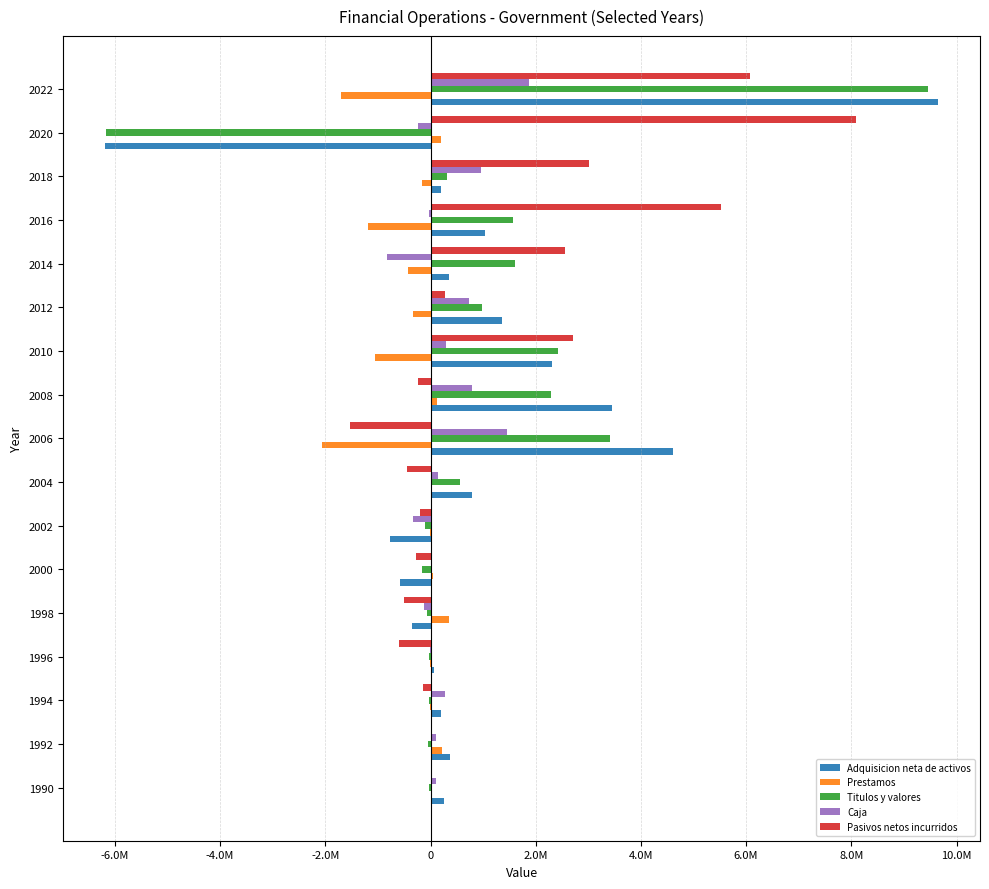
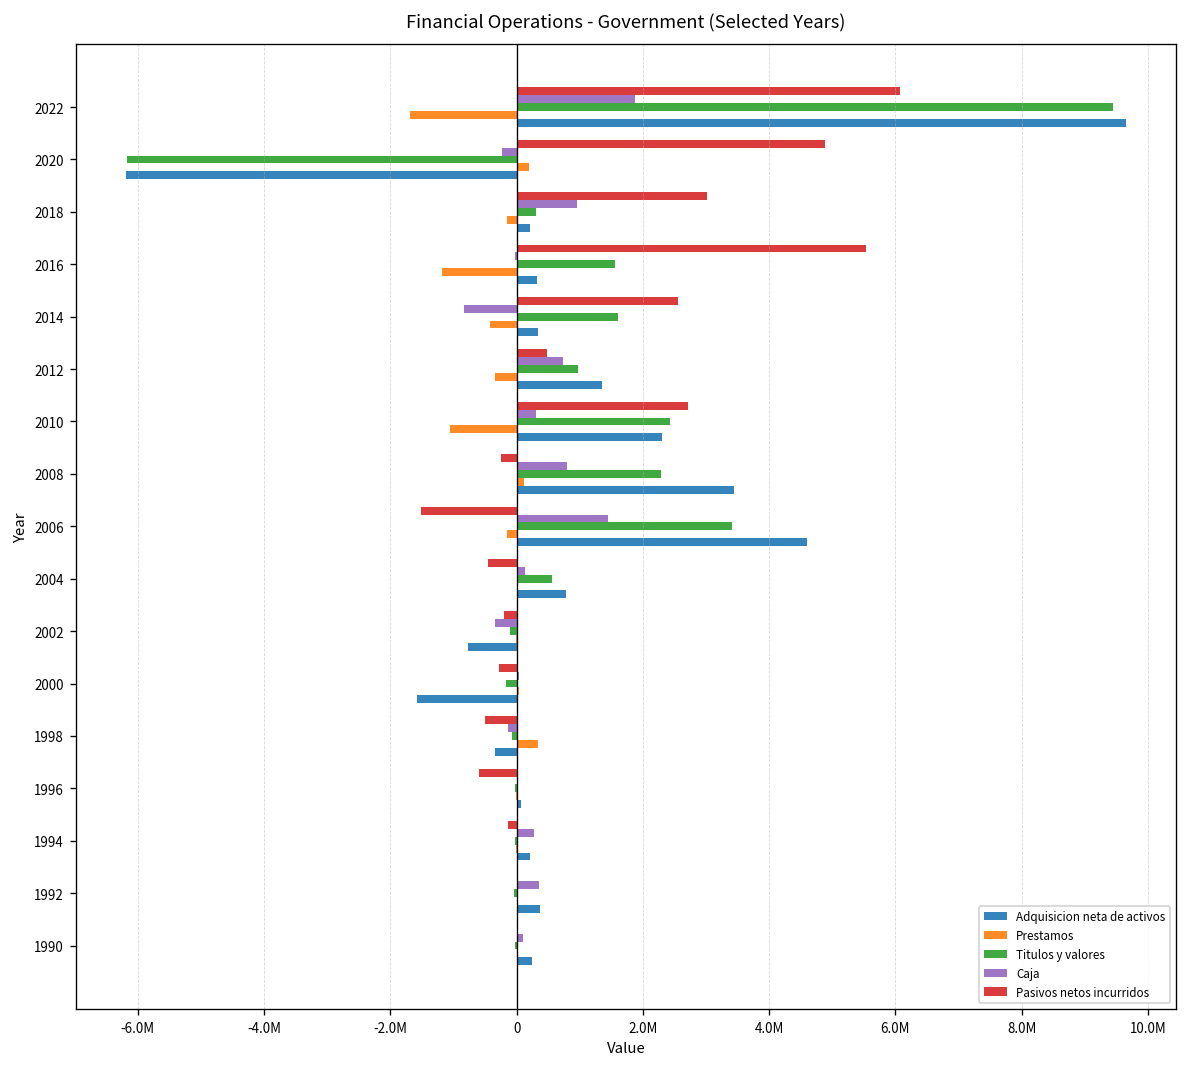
  {
    "Adquisicion neta de activos": {
      "2022": 9700000,
      "2020": -6200000,
      "2018": 200000,
-     "2016": 1000000,
+     "2016": 300000,
      "2014": 300000,
      "2012": 1400000,
      "2010": 2300000,
      "2008": 3400000,
      "2006": 4600000,
      "2004": 800000,
      "2002": -800000,
-     "2000": -600000,
+     "2000": -1600000,
      "1998": -300000,
      "1996": 100000,
      "1994": 200000,
      "1992": 400000,
      "1990": 200000
    },
    "Prestamos": {
      "2022": -1700000,
      "2020": 200000,
      "2018": -200000,
      "2016": -1200000,
      "2014": -400000,
      "2012": -300000,
      "2010": -1100000,
      "2008": 100000,
-     "2006": -2100000,
+     "2006": -100000,
      "1998": 300000,
-     "1992": 200000
+     "1992": 0
    },
    "Titulos y valores": {
      "2022": 9500000,
      "2020": -6200000,
      "2018": 300000,
      "2016": 1600000,
      "2014": 1600000,
      "2012": 1000000,
      "2010": 2400000,
      "2008": 2300000,
      "2006": 3400000,
      "2004": 600000,
      "2002": -100000,
      "2000": -200000,
      "1998": -100000
    },
    "Caja": {
      "2022": 1900000,
      "2020": -200000,
      "2018": 1000000,
      "2014": -800000,
      "2012": 700000,
      "2010": 300000,
      "2008": 800000,
      "2006": 1500000,
      "2004": 100000,
      "2002": -300000,
      "1998": -100000,
      "1994": 300000,
-     "1992": 100000,
+     "1992": 400000,
      "1990": 100000
    },
    "Pasivos netos incurridos": {
      "2022": 6100000,
-     "2020": 8100000,
+     "2020": 4900000,
      "2018": 3000000,
      "2016": 5500000,
      "2014": 2600000,
-     "2012": 300000,
+     "2012": 500000,
      "2010": 2700000,
      "2008": -200000,
      "2006": -1500000,
      "2004": -500000,
      "2002": -200000,
      "2000": -300000,
      "1998": -500000,
      "1996": -600000,
      "1994": -100000
    }
  }
